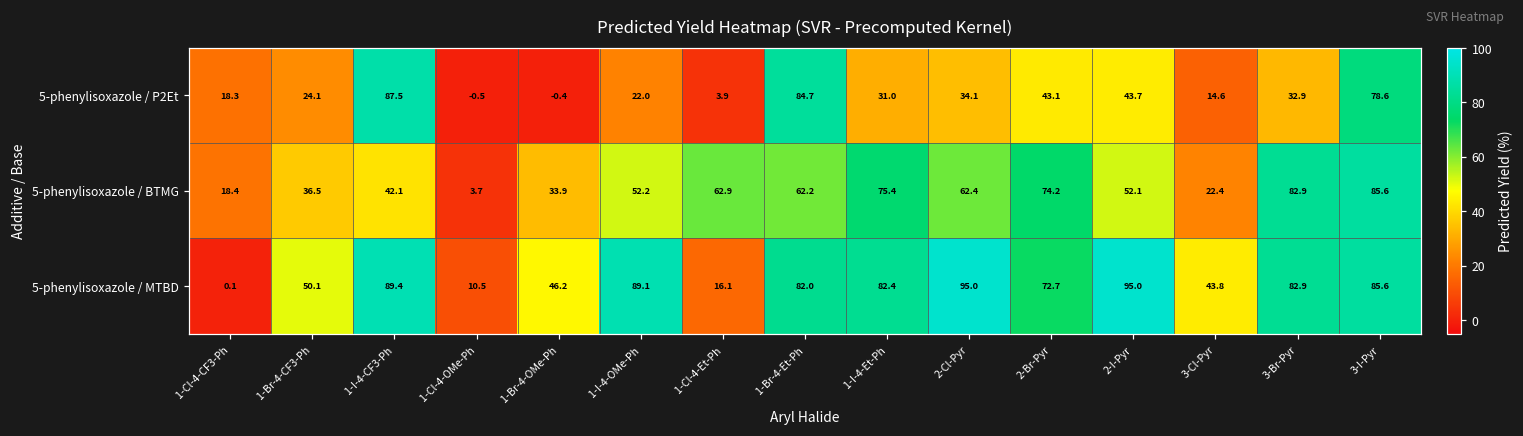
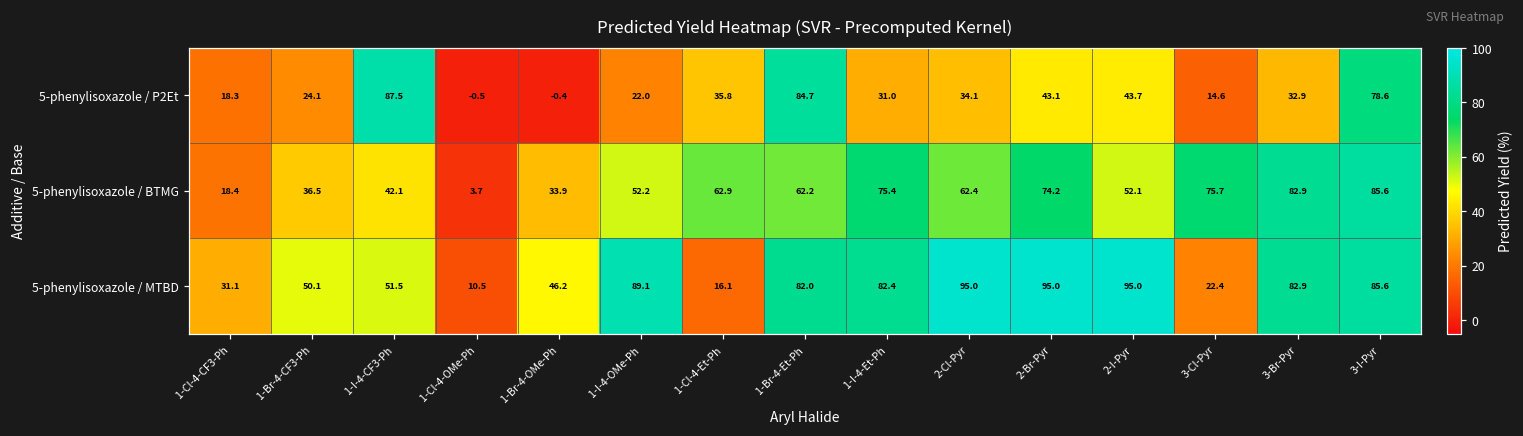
  {
    "5-phenylisoxazole / P2Et": {
      "1-Cl-4-CF3-Ph": 18.3,
      "1-Br-4-CF3-Ph": 24.1,
      "1-I-4-CF3-Ph": 87.5,
      "1-Cl-4-OMe-Ph": -0.5,
      "1-Br-4-OMe-Ph": -0.4,
      "1-I-4-OMe-Ph": 22.0,
-     "1-Cl-4-Et-Ph": 3.9,
+     "1-Cl-4-Et-Ph": 35.8,
      "1-Br-4-Et-Ph": 84.7,
      "1-I-4-Et-Ph": 31.0,
      "2-Cl-Pyr": 34.1,
      "2-Br-Pyr": 43.1,
      "2-I-Pyr": 43.7,
      "3-Cl-Pyr": 14.6,
      "3-Br-Pyr": 32.9,
      "3-I-Pyr": 78.6
    },
    "5-phenylisoxazole / BTMG": {
      "1-Cl-4-CF3-Ph": 18.4,
      "1-Br-4-CF3-Ph": 36.5,
      "1-I-4-CF3-Ph": 42.1,
      "1-Cl-4-OMe-Ph": 3.7,
      "1-Br-4-OMe-Ph": 33.9,
      "1-I-4-OMe-Ph": 52.2,
      "1-Cl-4-Et-Ph": 62.9,
      "1-Br-4-Et-Ph": 62.2,
      "1-I-4-Et-Ph": 75.4,
      "2-Cl-Pyr": 62.4,
      "2-Br-Pyr": 74.2,
      "2-I-Pyr": 52.1,
-     "3-Cl-Pyr": 22.4,
+     "3-Cl-Pyr": 75.7,
      "3-Br-Pyr": 82.9,
      "3-I-Pyr": 85.6
    },
    "5-phenylisoxazole / MTBD": {
-     "1-Cl-4-CF3-Ph": 0.1,
+     "1-Cl-4-CF3-Ph": 31.1,
      "1-Br-4-CF3-Ph": 50.1,
-     "1-I-4-CF3-Ph": 89.4,
+     "1-I-4-CF3-Ph": 51.5,
      "1-Cl-4-OMe-Ph": 10.5,
      "1-Br-4-OMe-Ph": 46.2,
      "1-I-4-OMe-Ph": 89.1,
      "1-Cl-4-Et-Ph": 16.1,
      "1-Br-4-Et-Ph": 82.0,
      "1-I-4-Et-Ph": 82.4,
      "2-Cl-Pyr": 95.0,
-     "2-Br-Pyr": 72.7,
+     "2-Br-Pyr": 95.0,
      "2-I-Pyr": 95.0,
-     "3-Cl-Pyr": 43.8,
+     "3-Cl-Pyr": 22.4,
      "3-Br-Pyr": 82.9,
      "3-I-Pyr": 85.6
    }
  }
